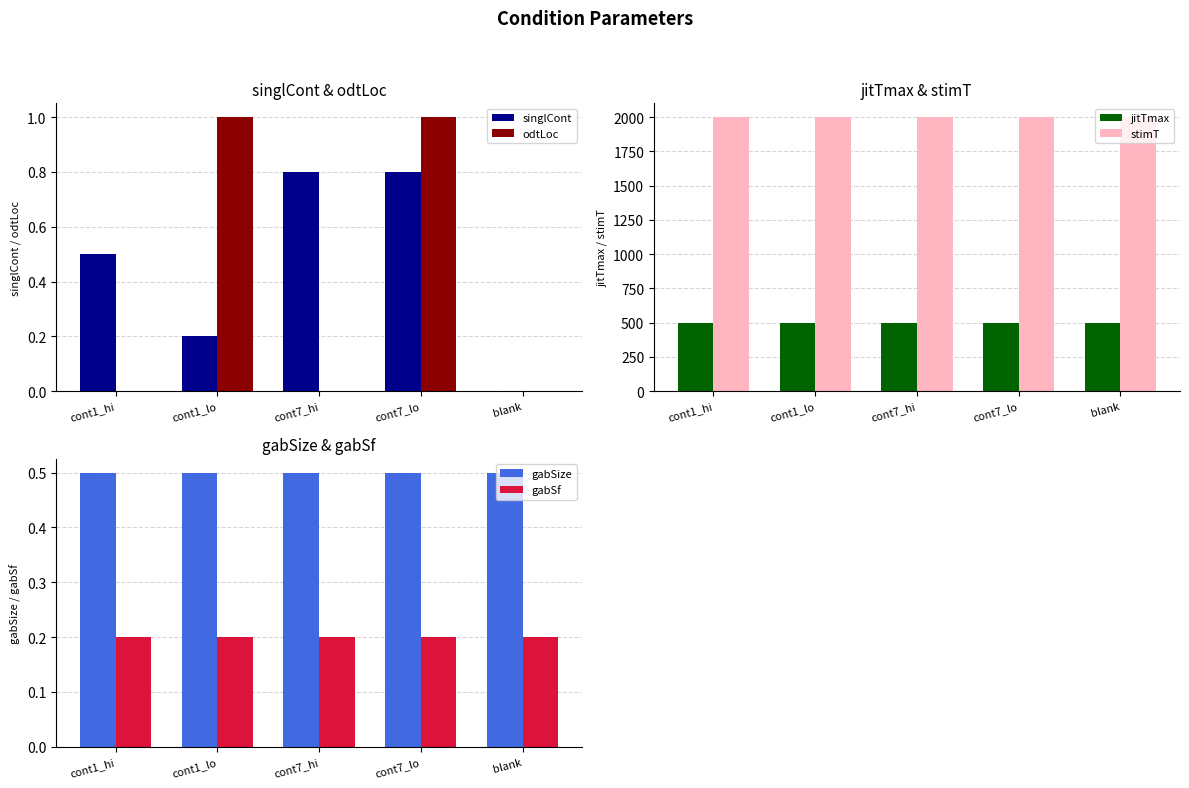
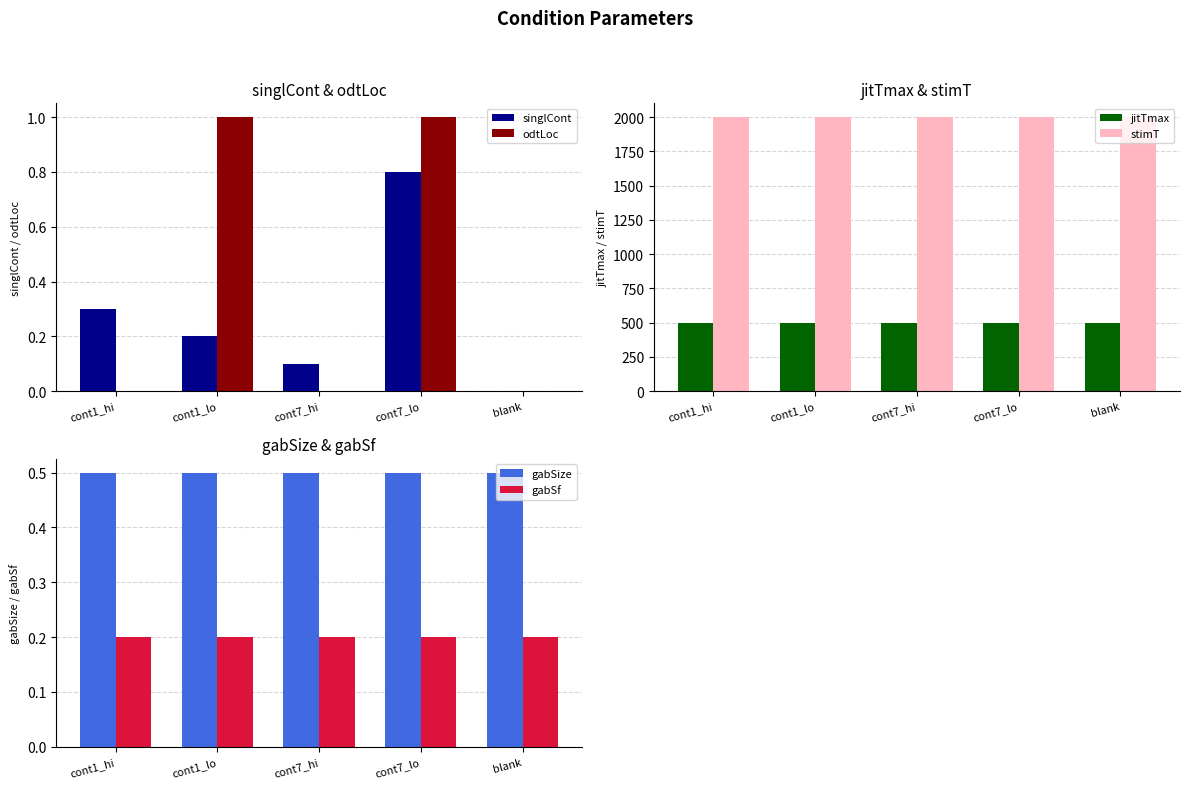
  {
    "singlCont & odtLoc": {
      "singlCont": {
-       "cont1_hi": 0.5,
+       "cont1_hi": 0.3,
        "cont1_lo": 0.2,
-       "cont7_hi": 0.8,
+       "cont7_hi": 0.1,
        "cont7_lo": 0.8,
        "blank": 0.0
      },
      "odtLoc": {
        "cont1_hi": 0.0,
        "cont1_lo": 1.0,
        "cont7_hi": 0.0,
        "cont7_lo": 1.0,
        "blank": 0.0
      }
    },
    "jitTmax & stimT": {
      "jitTmax": {
        "cont1_hi": 500,
        "cont1_lo": 500,
        "cont7_hi": 500,
        "cont7_lo": 500,
        "blank": 500
      },
      "stimT": {
        "cont1_hi": 2000,
        "cont1_lo": 2000,
        "cont7_hi": 2000,
        "cont7_lo": 2000
      }
    },
    "gabSize & gabSf": {
      "gabSize": {
        "cont1_hi": 0.50,
        "cont1_lo": 0.50,
        "cont7_hi": 0.50,
        "cont7_lo": 0.50
      },
      "gabSf": {
        "cont1_hi": 0.20,
        "cont1_lo": 0.20,
        "cont7_hi": 0.20,
        "cont7_lo": 0.20,
        "blank": 0.20
      }
    }
  }
